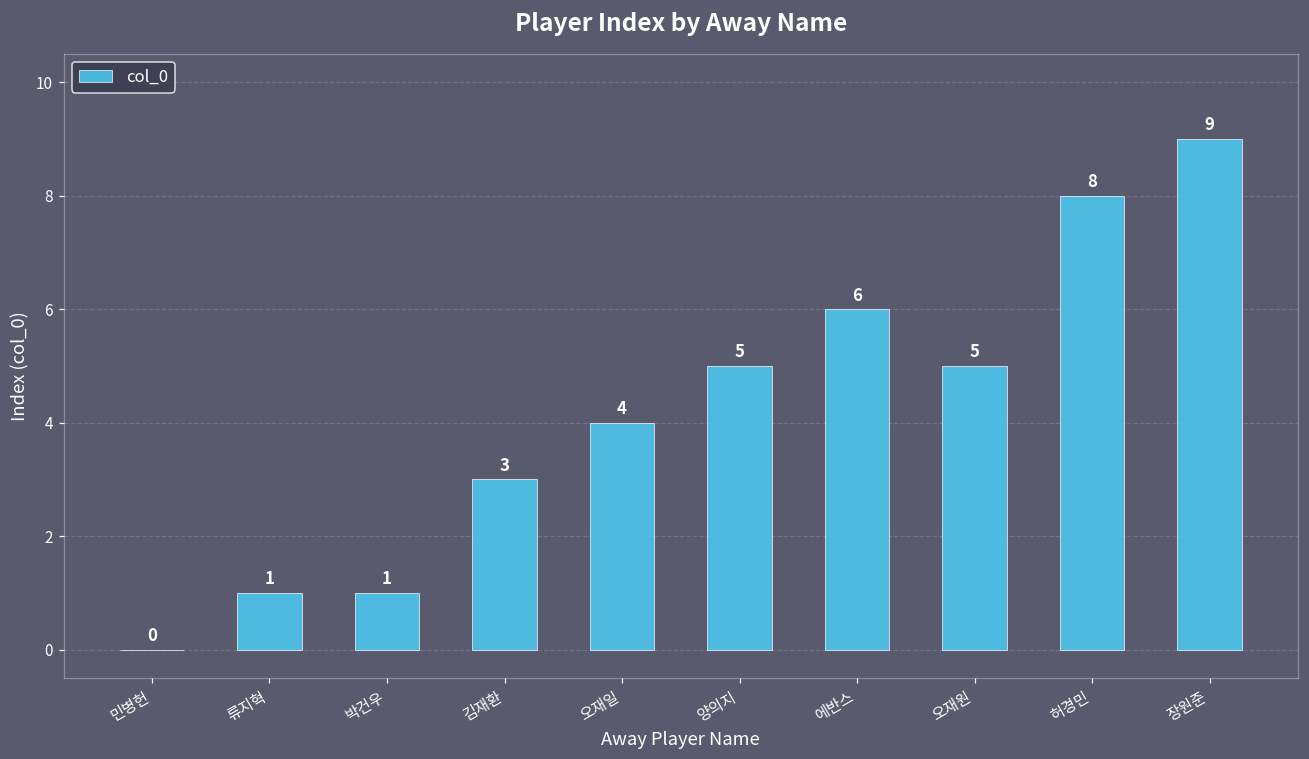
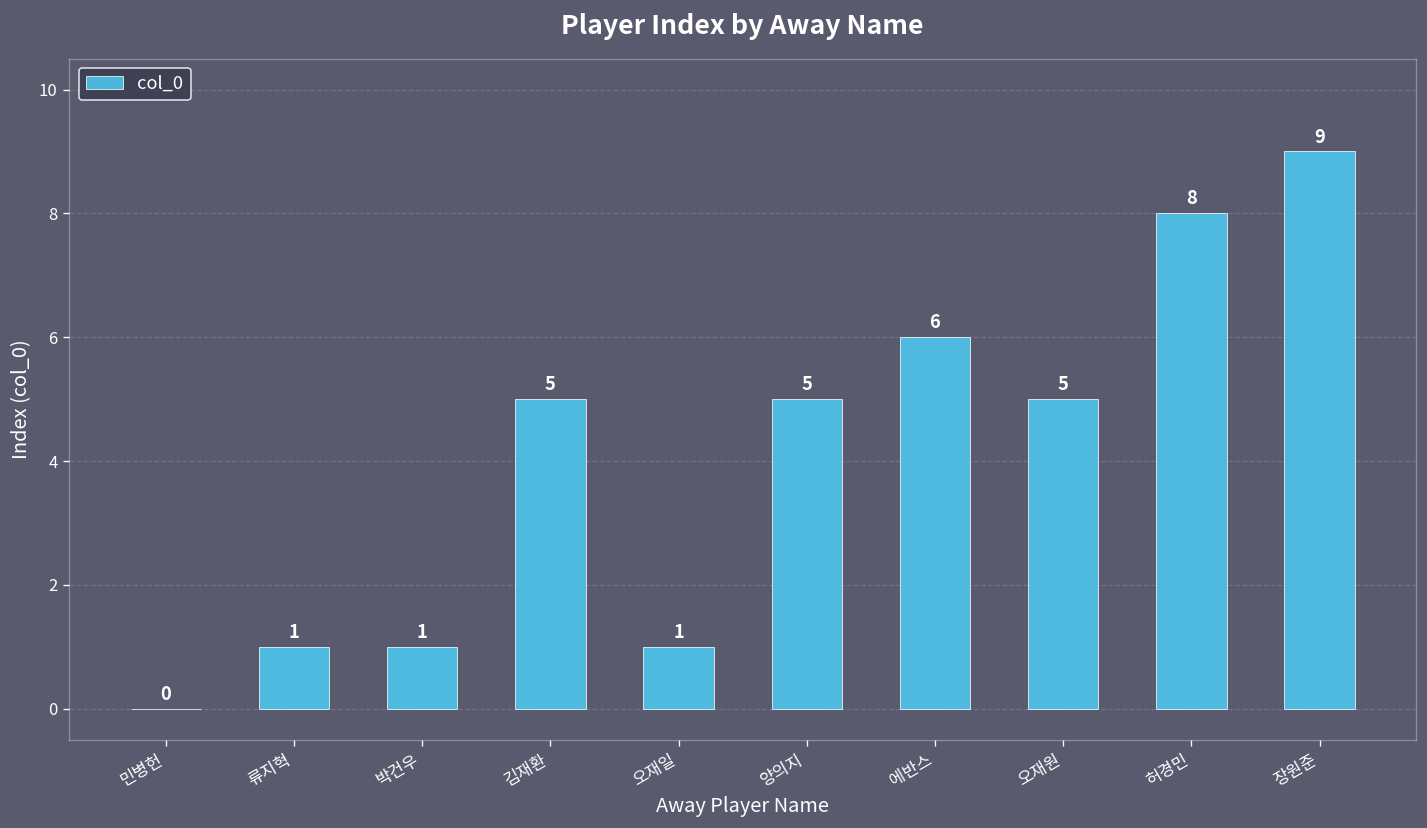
  {
    "민병헌": 0,
    "류지혁": 1,
    "박건우": 1,
-   "김재환": 3,
-   "오재일": 4,
+   "김재환": 5,
+   "오재일": 1,
    "양의지": 5,
    "에반스": 6,
    "오재원": 5,
    "허경민": 8,
    "장원준": 9
  }
